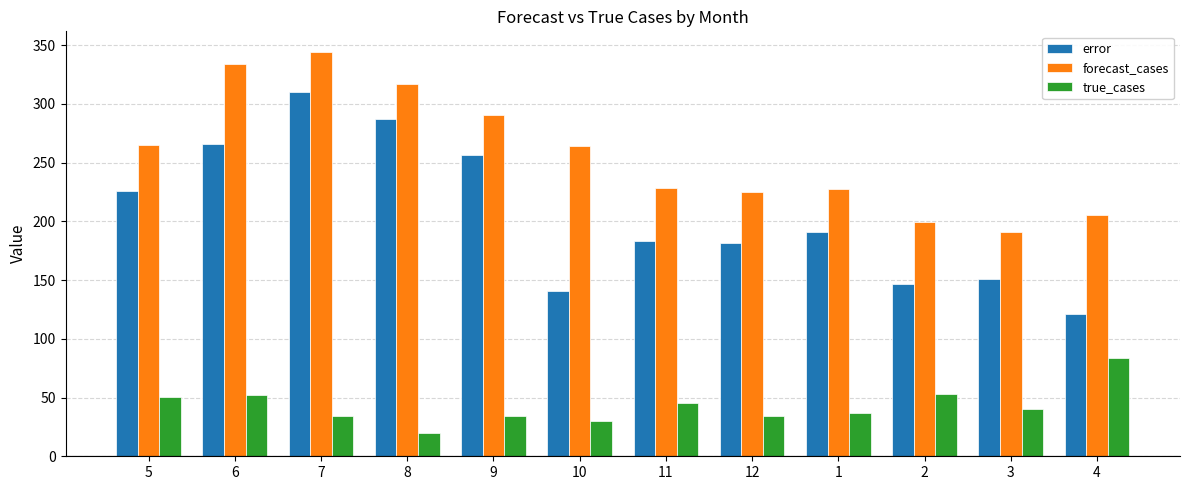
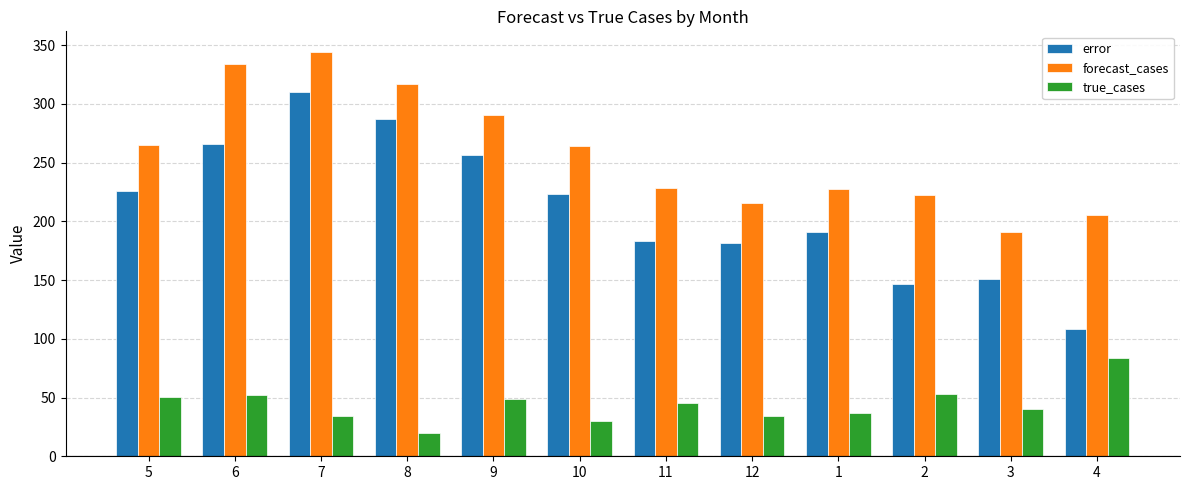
  {
    "error": {
      "5": 226,
      "6": 266,
      "7": 310,
      "8": 287,
      "9": 257,
-     "10": 141,
+     "10": 223,
      "11": 183,
      "12": 182,
      "1": 191,
      "2": 146,
      "3": 151,
-     "4": 121
+     "4": 108
    },
    "forecast_cases": {
      "5": 265,
      "6": 334,
      "7": 344,
      "8": 317,
      "9": 291,
      "10": 264,
      "11": 228,
-     "12": 225,
+     "12": 216,
      "1": 228,
-     "2": 199,
+     "2": 222,
      "3": 191,
      "4": 205
    },
    "true_cases": {
      "5": 51,
      "6": 52,
      "7": 34,
      "8": 20,
-     "9": 34,
+     "9": 49,
      "10": 30,
      "11": 45,
      "12": 34,
      "1": 37,
      "2": 53,
      "3": 40,
      "4": 84
    }
  }
